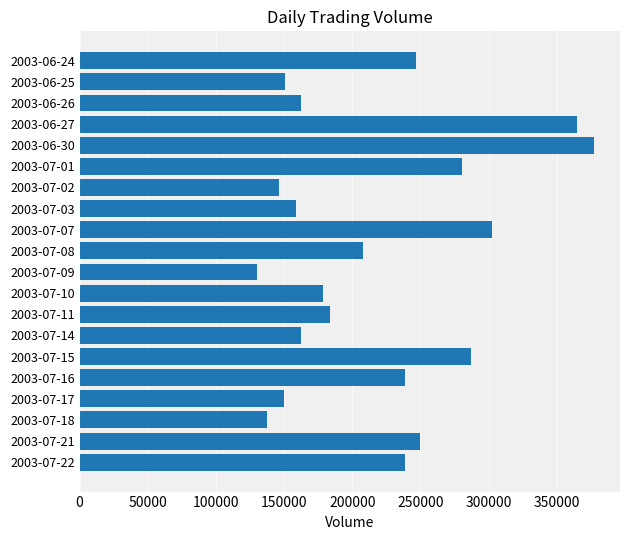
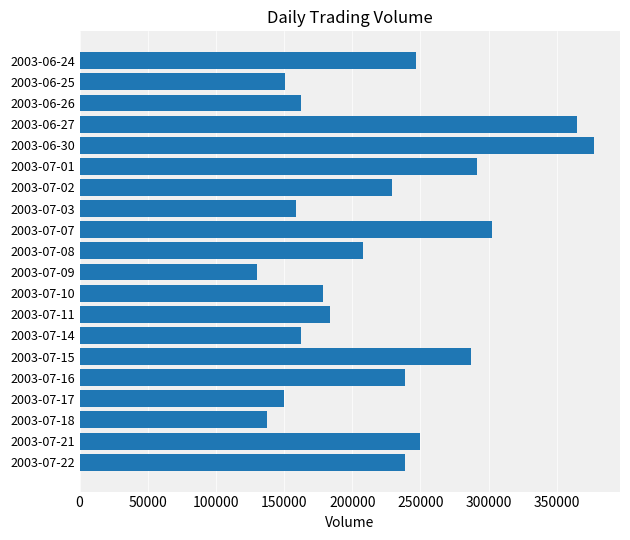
  {
    "2003-06-24": 247000,
    "2003-06-25": 150000,
    "2003-06-26": 162000,
    "2003-06-27": 365000,
    "2003-06-30": 378000,
-   "2003-07-01": 281000,
-   "2003-07-02": 146000,
+   "2003-07-01": 291000,
+   "2003-07-02": 229000,
    "2003-07-03": 159000,
    "2003-07-07": 302000,
    "2003-07-08": 208000,
    "2003-07-09": 130000,
    "2003-07-10": 179000,
    "2003-07-11": 184000,
    "2003-07-14": 163000,
    "2003-07-15": 287000,
    "2003-07-16": 239000,
    "2003-07-17": 150000,
    "2003-07-18": 137000,
    "2003-07-21": 250000,
    "2003-07-22": 239000
  }
